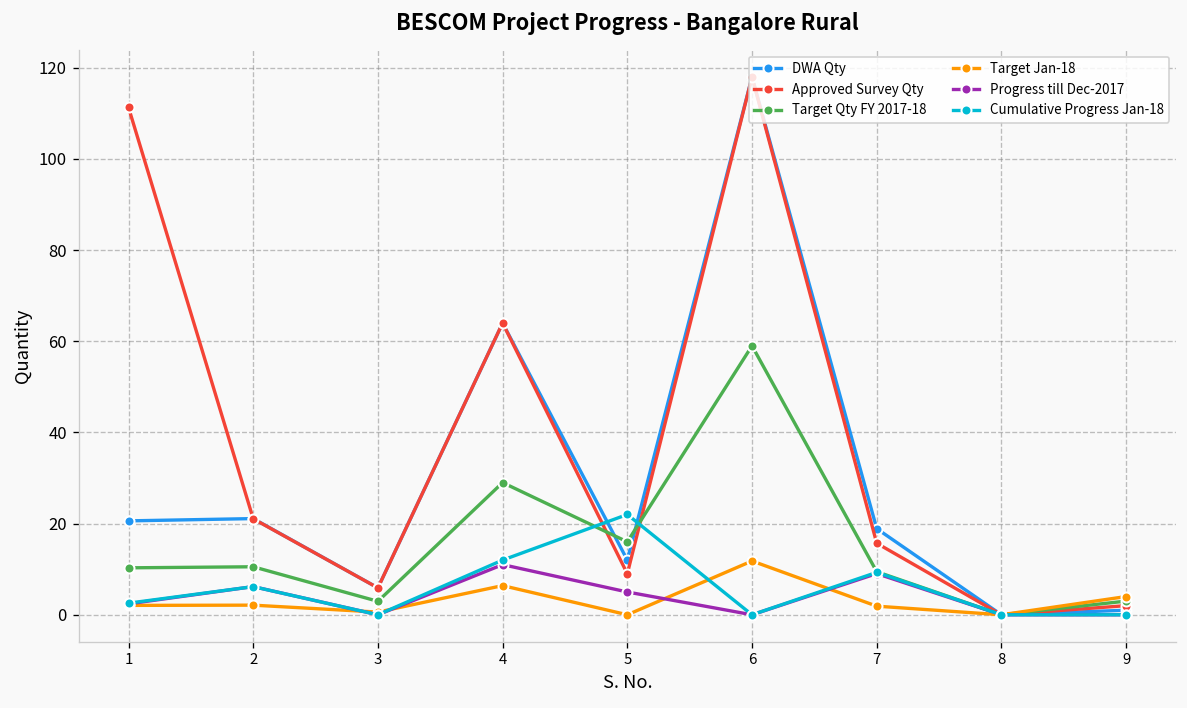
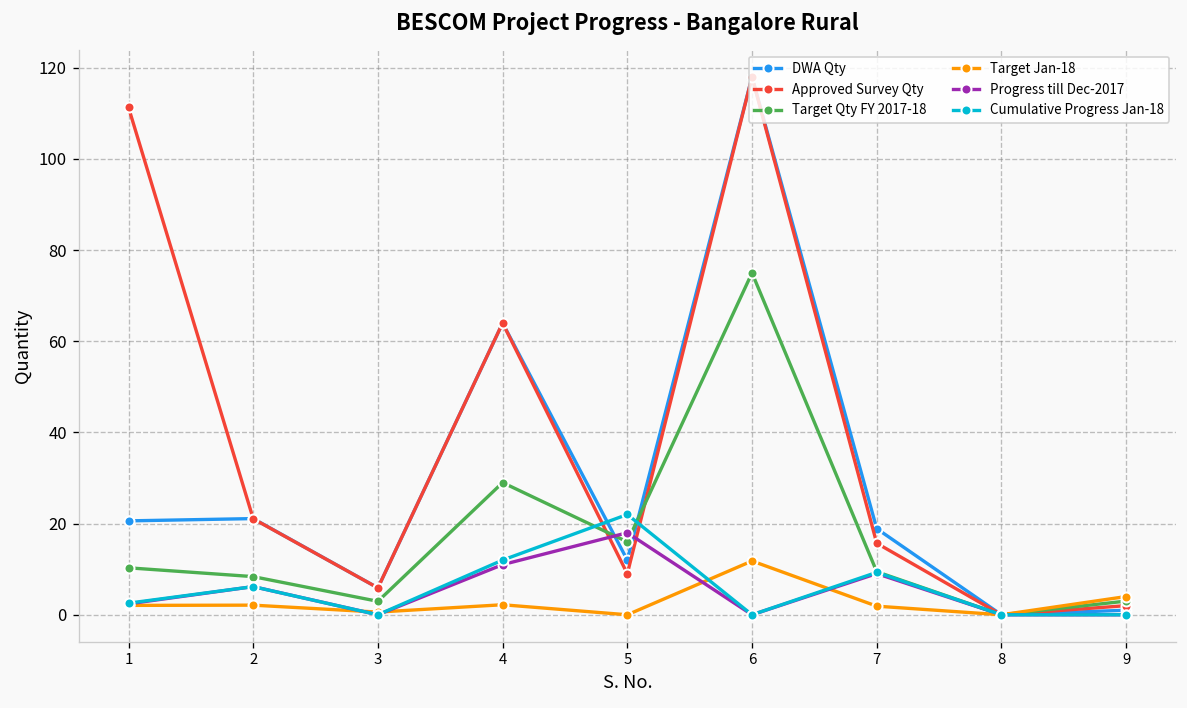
  {
    "Approved Survey Qty": {
      "1": 111,
      "5": 9,
      "7": 16,
      "9": 2
    },
    "Target Qty FY 2017-18": {
      "1": 10,
-     "2": 11,
+     "2": 8,
      "3": 3,
      "4": 29,
      "5": 16,
-     "6": 59,
+     "6": 75,
      "9": 3
    },
    "Target Jan-18": {
      "2": 2,
-     "4": 6,
+     "4": 2,
      "5": 0,
      "6": 12,
      "7": 2,
      "9": 4
    },
    "Progress till Dec-2017": {
      "4": 11,
-     "5": 5
+     "5": 18
    }
  }
